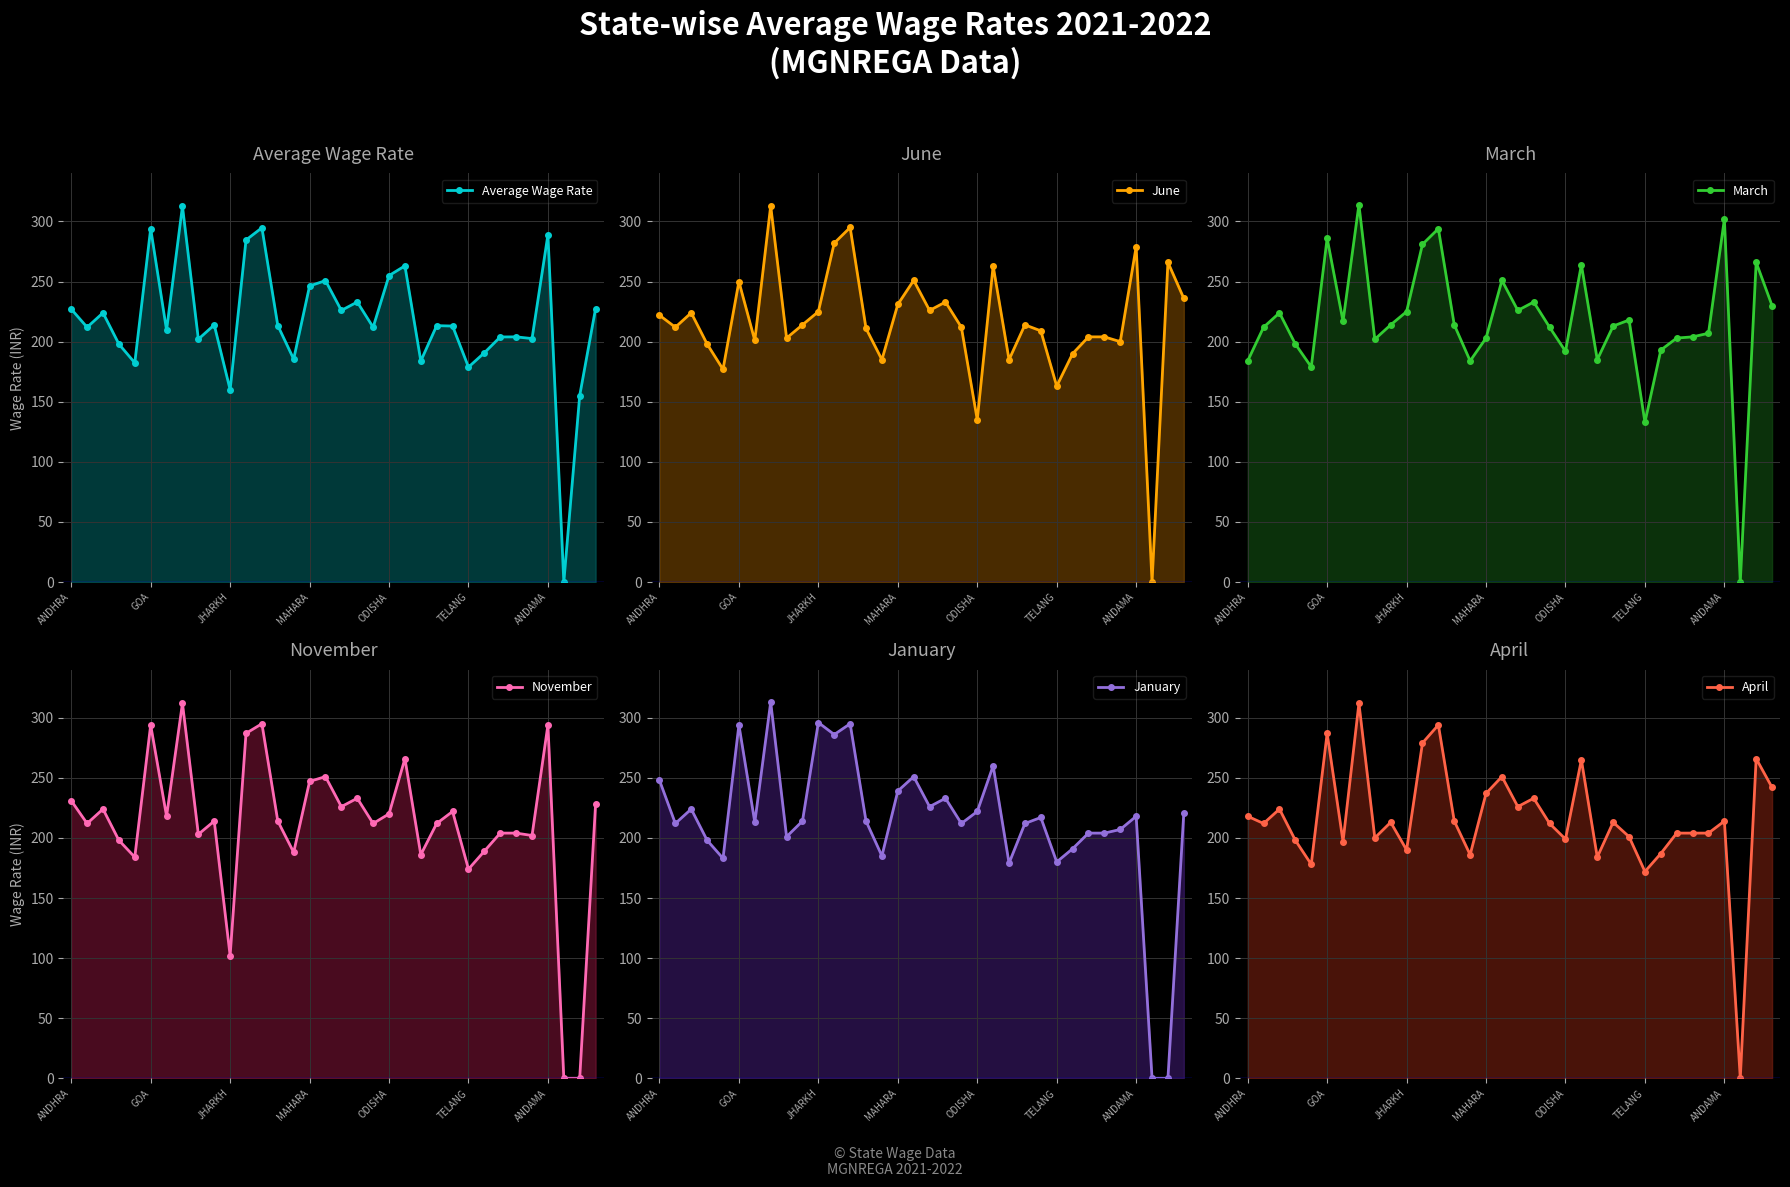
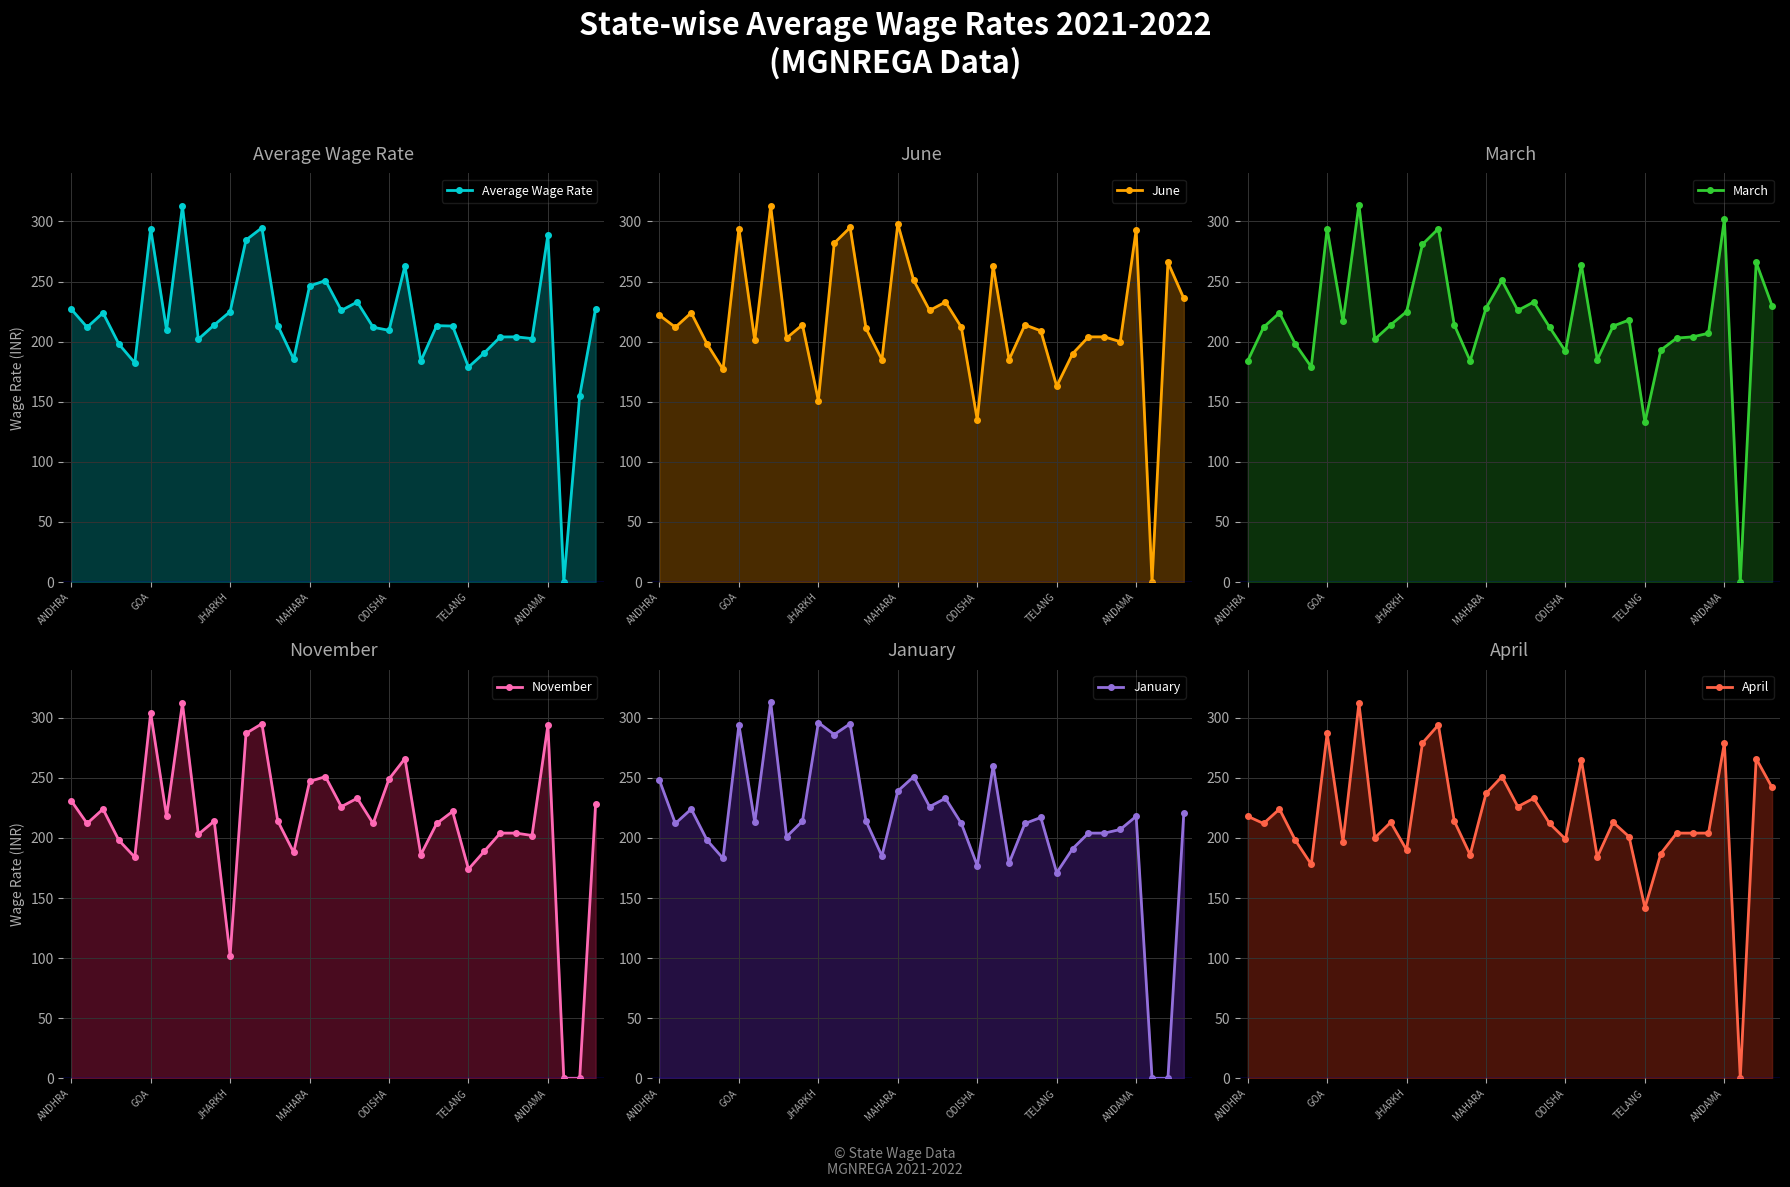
  {
    "Average Wage Rate": {
      "ANDHRA": 227,
      "GOA": 294,
-     "JHARKH": 160,
+     "JHARKH": 225,
      "MAHARA": 246,
-     "ODISHA": 255,
+     "ODISHA": 209,
      "TELANG": 179,
      "ANDAMA": 289
    },
    "June": {
      "ANDHRA": 222,
-     "GOA": 250,
-     "JHARKH": 225,
-     "MAHARA": 231,
+     "GOA": 294,
+     "JHARKH": 151,
+     "MAHARA": 298,
      "ODISHA": 135,
      "TELANG": 163,
-     "ANDAMA": 279
+     "ANDAMA": 293
    },
    "March": {
      "ANDHRA": 184,
-     "GOA": 286,
+     "GOA": 294,
      "JHARKH": 225,
-     "MAHARA": 203,
+     "MAHARA": 228,
      "ODISHA": 192,
      "TELANG": 133,
      "ANDAMA": 302
    },
    "November": {
      "ANDHRA": 231,
-     "GOA": 294,
+     "GOA": 304,
      "JHARKH": 102,
      "MAHARA": 247,
-     "ODISHA": 220,
+     "ODISHA": 249,
      "TELANG": 174,
      "ANDAMA": 294
    },
    "January": {
      "ANDHRA": 248,
      "GOA": 294,
      "JHARKH": 296,
      "MAHARA": 239,
-     "ODISHA": 222,
-     "TELANG": 180,
+     "ODISHA": 177,
+     "TELANG": 171,
      "ANDAMA": 218
    },
    "April": {
      "ANDHRA": 218,
      "GOA": 287,
      "JHARKH": 190,
      "MAHARA": 237,
      "ODISHA": 199,
-     "TELANG": 172,
-     "ANDAMA": 214
+     "TELANG": 142,
+     "ANDAMA": 279
    }
  }
